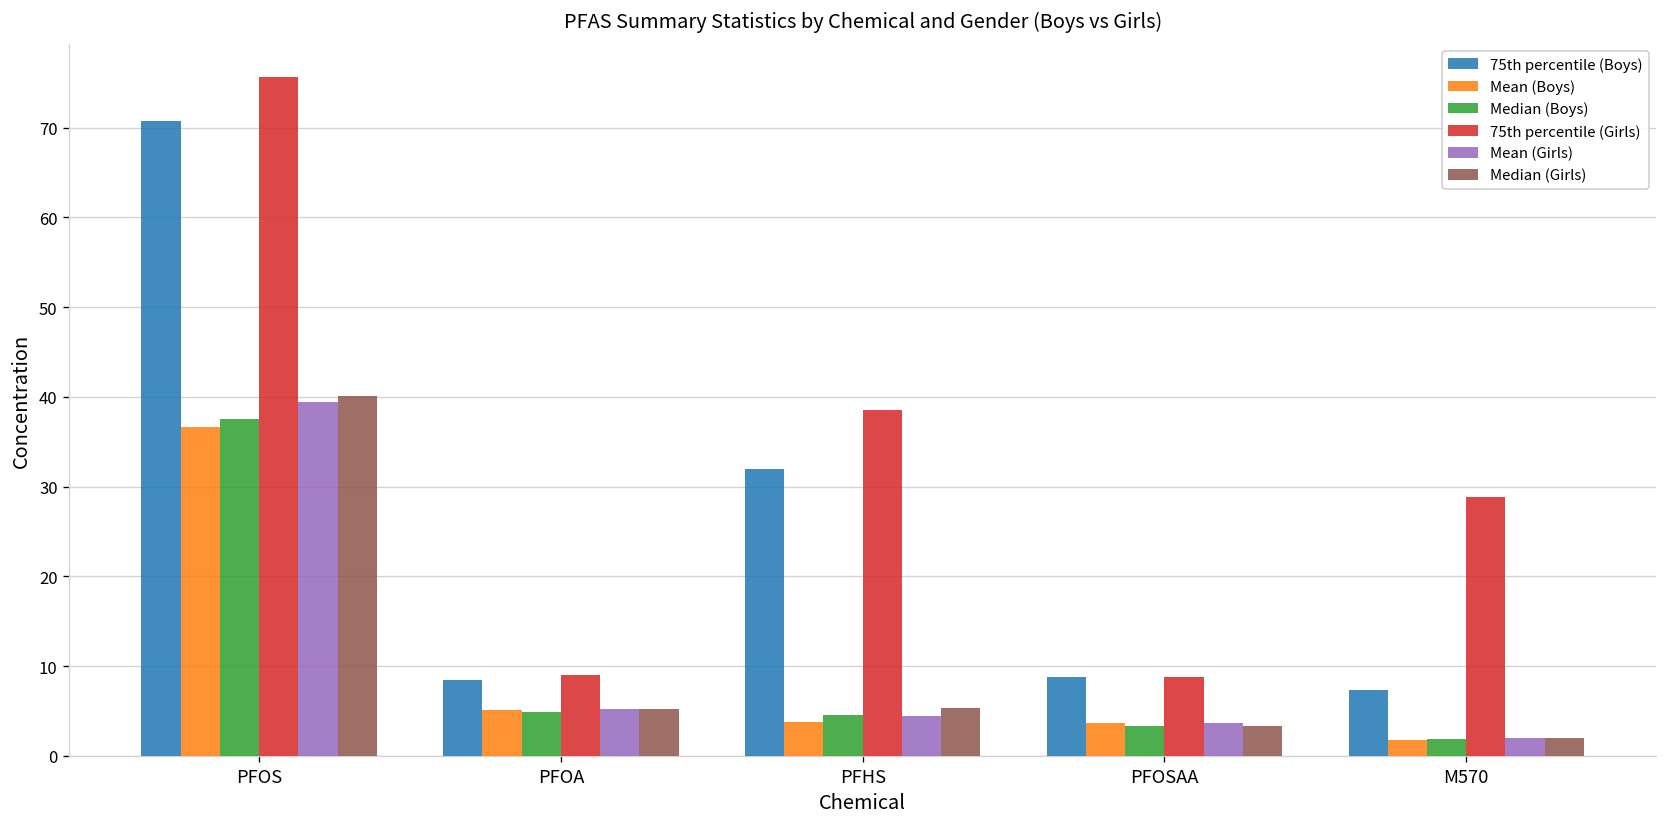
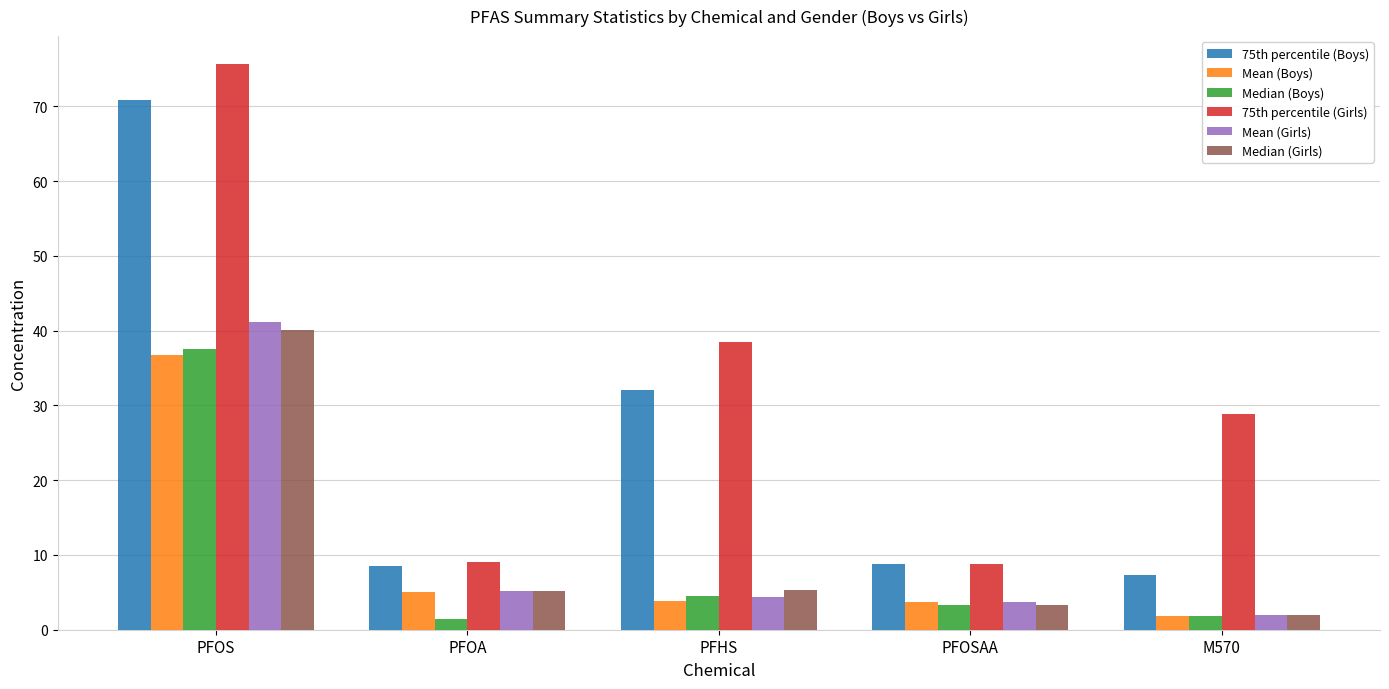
  {
    "75th percentile (Boys)": {
      "PFOS": 71,
      "PFOA": 9,
      "PFHS": 32,
      "PFOSAA": 9,
      "M570": 7
    },
    "Mean (Boys)": {
      "PFOS": 37,
      "PFOA": 5,
      "PFHS": 4,
      "PFOSAA": 4,
      "M570": 2
    },
    "Median (Boys)": {
      "PFOS": 38,
-     "PFOA": 5,
+     "PFOA": 1,
      "PFHS": 5,
      "PFOSAA": 3,
      "M570": 2
    },
    "75th percentile (Girls)": {
      "PFOS": 76,
      "PFOA": 9,
      "PFHS": 39,
      "PFOSAA": 9,
      "M570": 29
    },
    "Mean (Girls)": {
-     "PFOS": 39,
+     "PFOS": 41,
      "PFOA": 5,
      "PFHS": 4,
      "PFOSAA": 4,
      "M570": 2
    },
    "Median (Girls)": {
      "PFOS": 40,
      "PFOA": 5,
      "PFHS": 5,
      "PFOSAA": 3,
      "M570": 2
    }
  }
